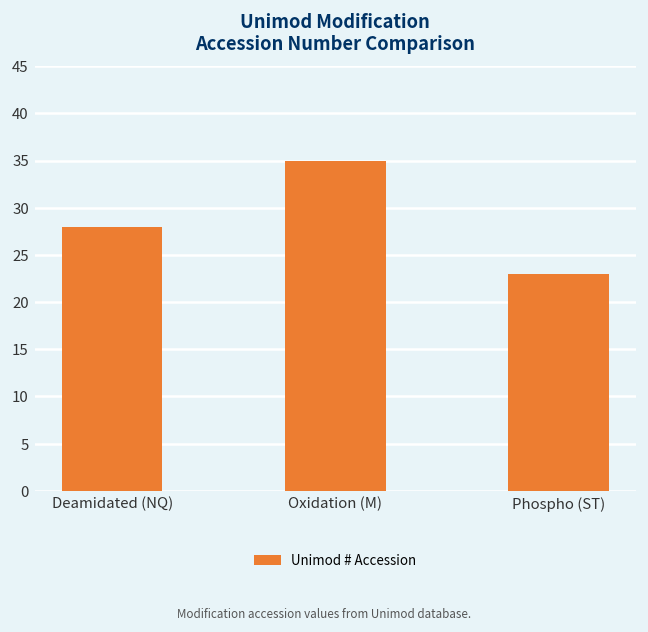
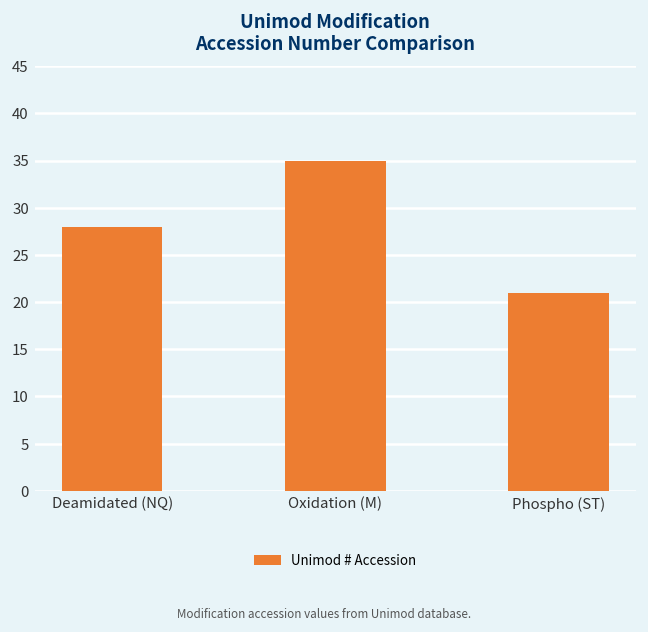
  {
    "Deamidated (NQ)": 28,
    "Oxidation (M)": 35,
-   "Phospho (ST)": 23
+   "Phospho (ST)": 21
  }
